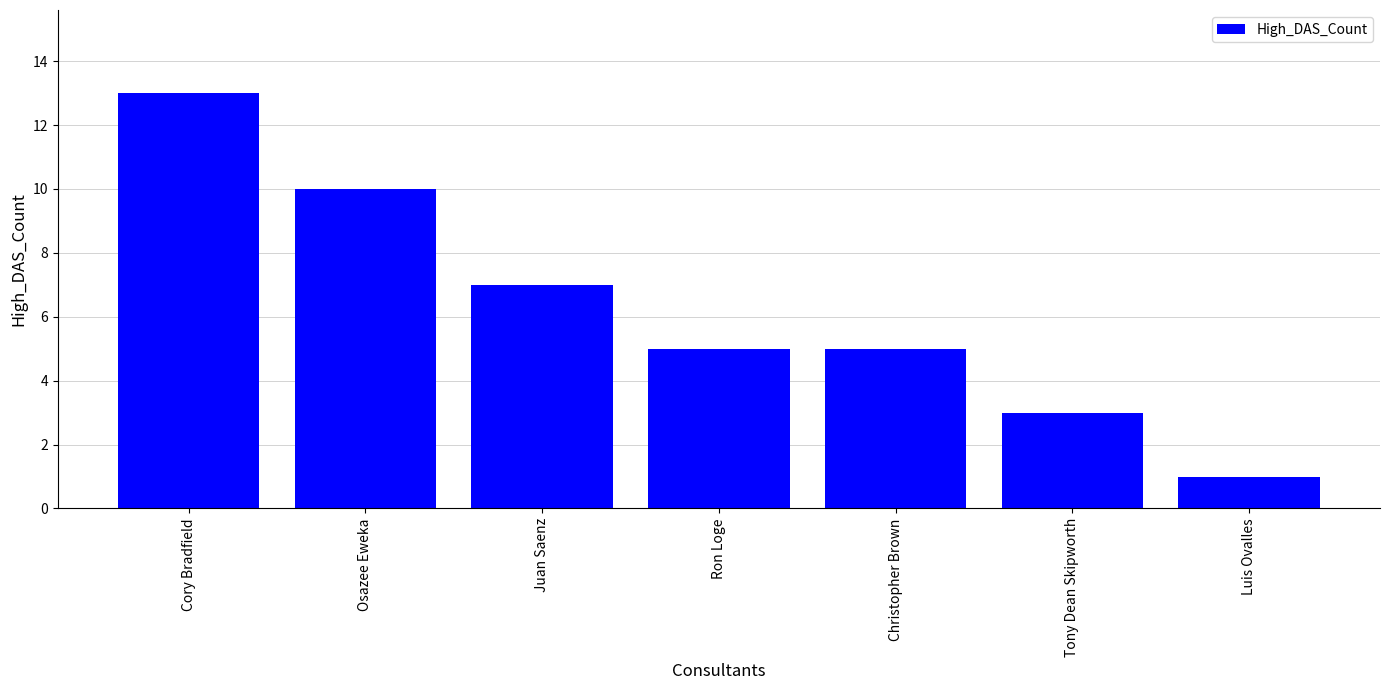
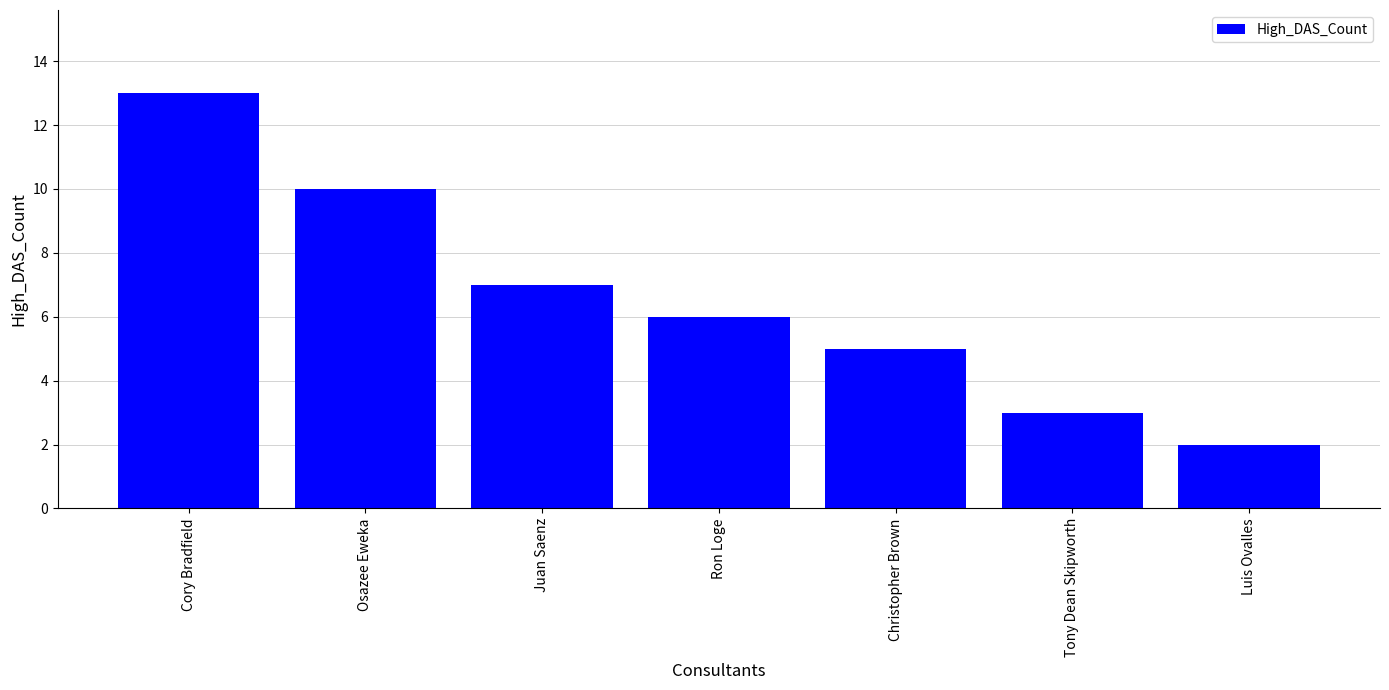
  {
    "Cory Bradfield": 13,
    "Osazee Eweka": 10,
    "Juan Saenz": 7,
-   "Ron Loge": 5,
+   "Ron Loge": 6,
    "Christopher Brown": 5,
    "Tony Dean Skipworth": 3,
-   "Luis Ovalles": 1
+   "Luis Ovalles": 2
  }
